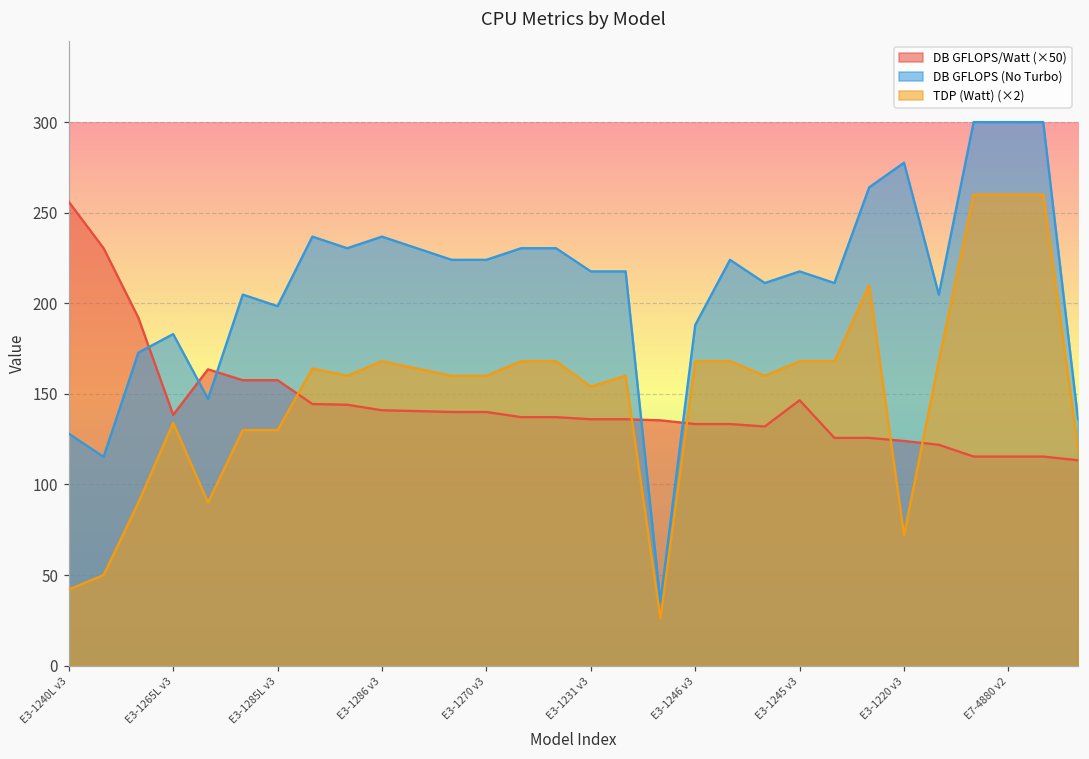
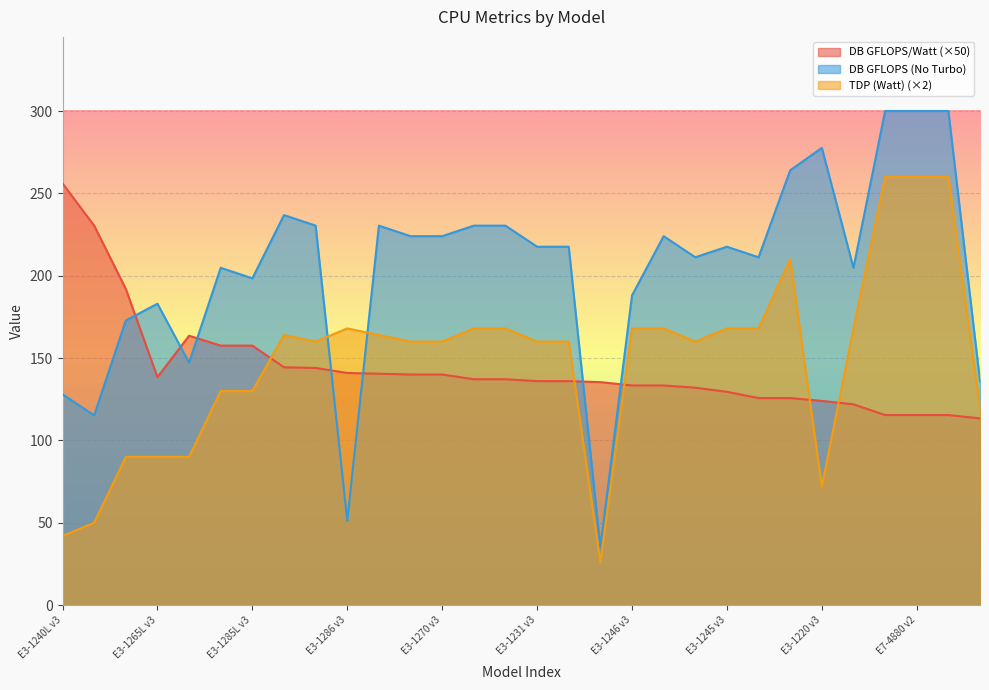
  {
    "DB GFLOPS/Watt (×50)": {
      "E3-1240L v3": 256,
      "E3-1265L v3": 138,
      "E3-1285L v3": 158,
      "E3-1286 v3": 141,
      "E3-1270 v3": 140,
      "E3-1231 v3": 136,
      "E3-1246 v3": 133,
-     "E3-1245 v3": 147,
+     "E3-1245 v3": 130,
      "E3-1220 v3": 124,
      "E7-4880 v2": 115
    },
    "DB GFLOPS (No Turbo)": {
      "E3-1240L v3": 128,
      "E3-1265L v3": 183,
      "E3-1285L v3": 198,
-     "E3-1286 v3": 237,
+     "E3-1286 v3": 51,
      "E3-1270 v3": 224,
      "E3-1231 v3": 218,
      "E3-1246 v3": 188,
      "E3-1245 v3": 218,
      "E3-1220 v3": 278,
      "E7-4880 v2": 300
    },
    "TDP (Watt) (×2)": {
      "E3-1240L v3": 42,
-     "E3-1265L v3": 134,
+     "E3-1265L v3": 90,
      "E3-1285L v3": 130,
      "E3-1286 v3": 168,
      "E3-1270 v3": 160,
-     "E3-1231 v3": 154,
+     "E3-1231 v3": 160,
      "E3-1246 v3": 168,
      "E3-1245 v3": 168,
      "E3-1220 v3": 72,
      "E7-4880 v2": 260
    }
  }
